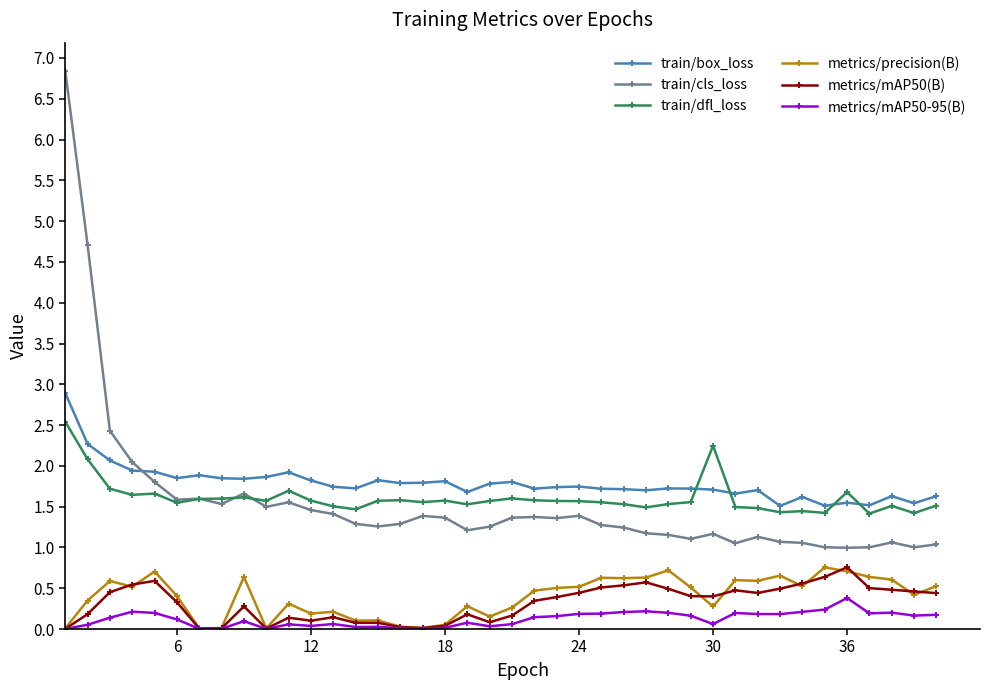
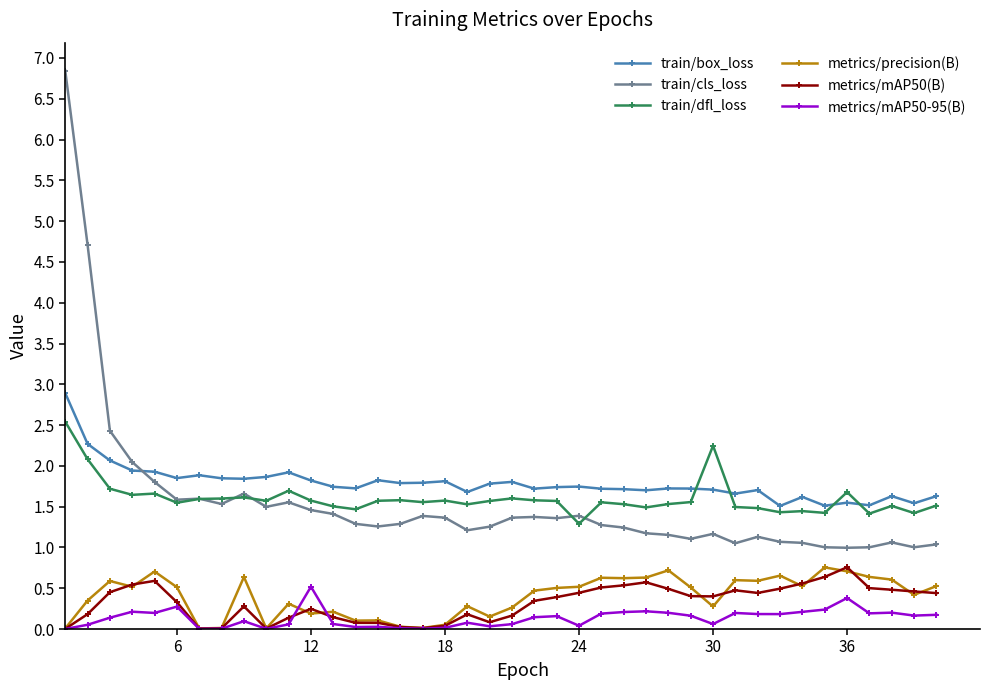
  {
    "train/dfl_loss": {
      "6": 1.5,
      "12": 1.6,
      "18": 1.6,
-     "24": 1.6,
+     "24": 1.3,
      "30": 2.2,
      "36": 1.7
    },
    "metrics/precision(B)": {
-     "6": 0.4,
+     "6": 0.5,
      "12": 0.2,
      "24": 0.5,
      "30": 0.3,
      "36": 0.7
    },
    "metrics/mAP50(B)": {
      "6": 0.3,
-     "12": 0.1,
+     "12": 0.2,
      "24": 0.4,
      "30": 0.4,
      "36": 0.8
    },
    "metrics/mAP50-95(B)": {
-     "6": 0.1,
-     "12": 0.0,
-     "24": 0.2,
+     "6": 0.3,
+     "12": 0.5,
+     "24": 0.0,
      "30": 0.1,
      "36": 0.4
    }
  }
